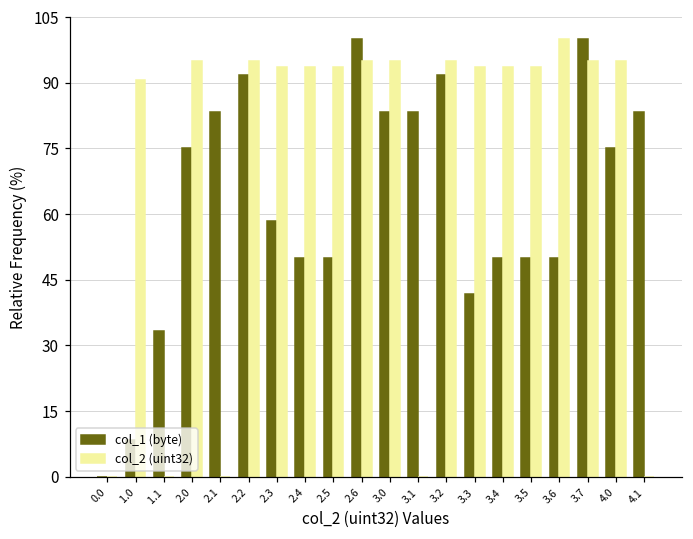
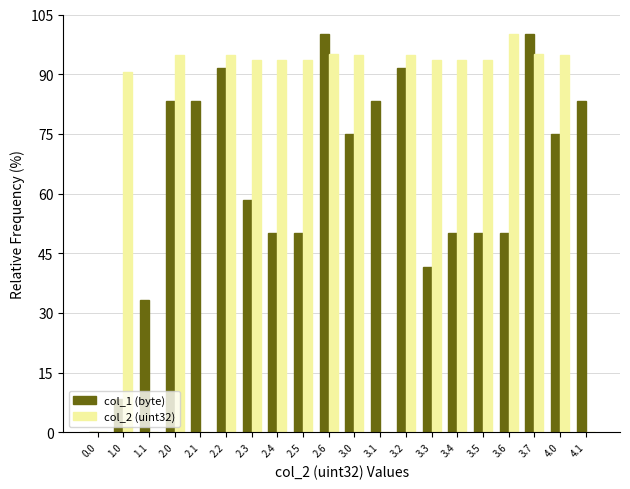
  {
    "col_1 (byte)": {
      "0.0": 0,
      "1.1": 33,
-     "2.0": 75,
+     "2.0": 83,
      "2.1": 83,
      "2.2": 92,
      "2.3": 58,
      "2.4": 50,
      "2.5": 50,
      "2.6": 100,
-     "3.0": 83,
+     "3.0": 75,
      "3.1": 83,
      "3.2": 92,
      "3.3": 42,
      "3.4": 50,
      "3.5": 50,
      "3.6": 50,
      "3.7": 100,
      "4.0": 75,
      "4.1": 83
    },
    "col_2 (uint32)": {
      "0.0": 0,
      "1.0": 91,
      "1.1": 0,
      "2.0": 95,
      "2.1": 0,
      "2.2": 95,
      "2.3": 94,
      "2.4": 94,
      "2.5": 94,
      "2.6": 95,
      "3.0": 95,
      "3.1": 0,
      "3.2": 95,
      "3.3": 94,
      "3.4": 94,
      "3.5": 94,
      "3.6": 100,
      "3.7": 95,
      "4.0": 95,
      "4.1": 0
    }
  }
